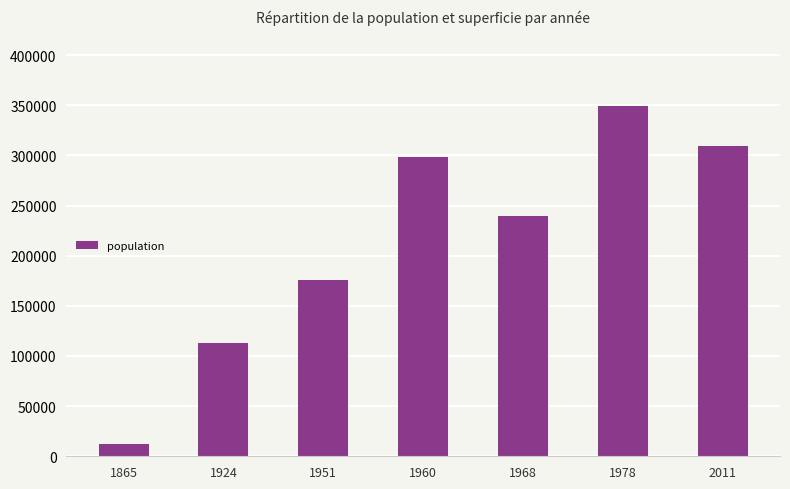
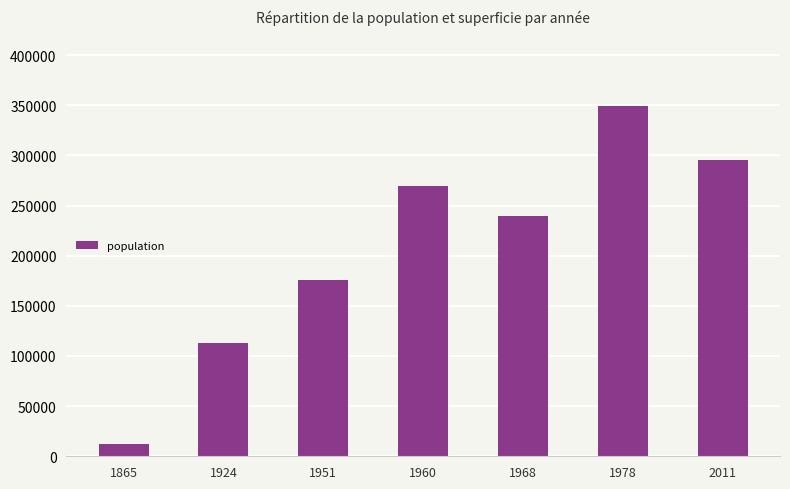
  {
    "1865": 13000,
    "1924": 113000,
    "1951": 175000,
-   "1960": 298000,
+   "1960": 270000,
    "1968": 240000,
    "1978": 350000,
-   "2011": 309000
+   "2011": 295000
  }
